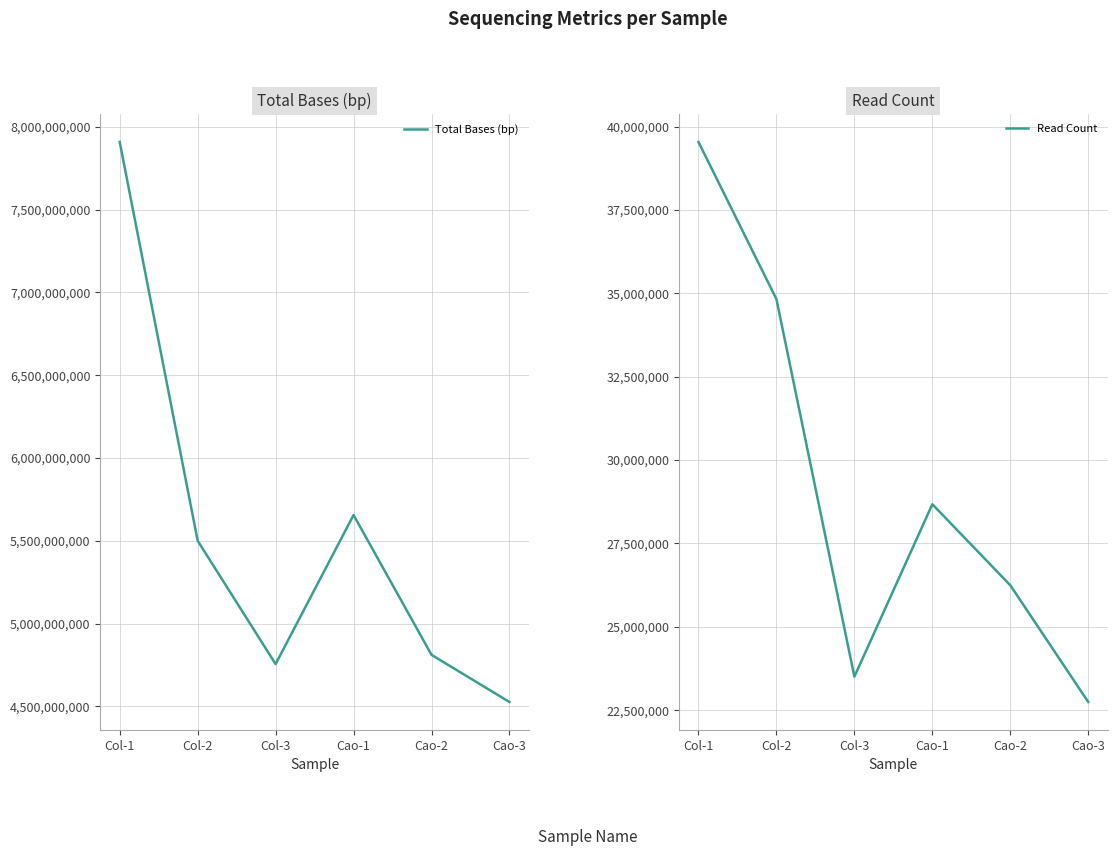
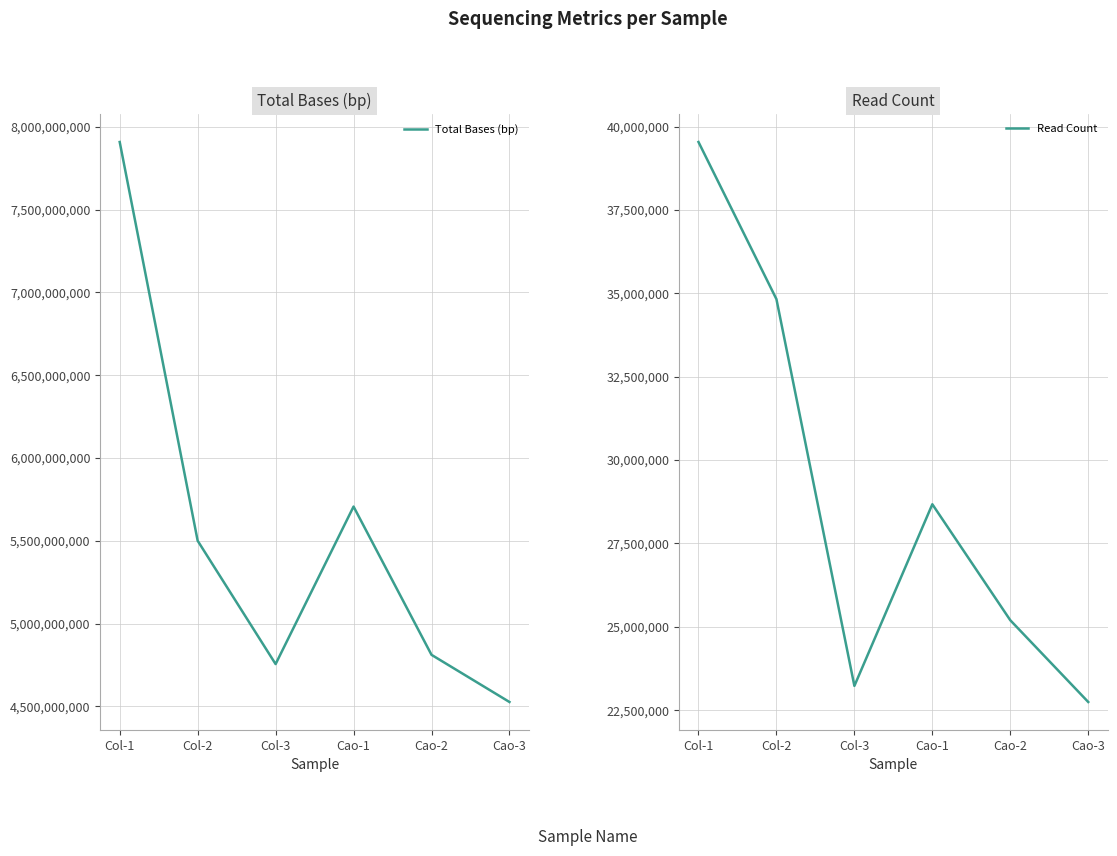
  {
    "Total Bases (bp)": {
      "Col-1": "7,910,000,000",
      "Col-2": "5,500,000,000",
      "Col-3": "4,760,000,000",
-     "Cao-1": "5,660,000,000",
+     "Cao-1": "5,710,000,000",
      "Cao-2": "4,810,000,000",
      "Cao-3": "4,530,000,000"
    },
    "Read Count": {
      "Col-1": "39,500,000",
      "Col-2": "34,800,000",
-     "Col-3": "23,500,000",
+     "Col-3": "23,200,000",
      "Cao-1": "28,700,000",
-     "Cao-2": "26,200,000",
+     "Cao-2": "25,200,000",
      "Cao-3": "22,700,000"
    }
  }
